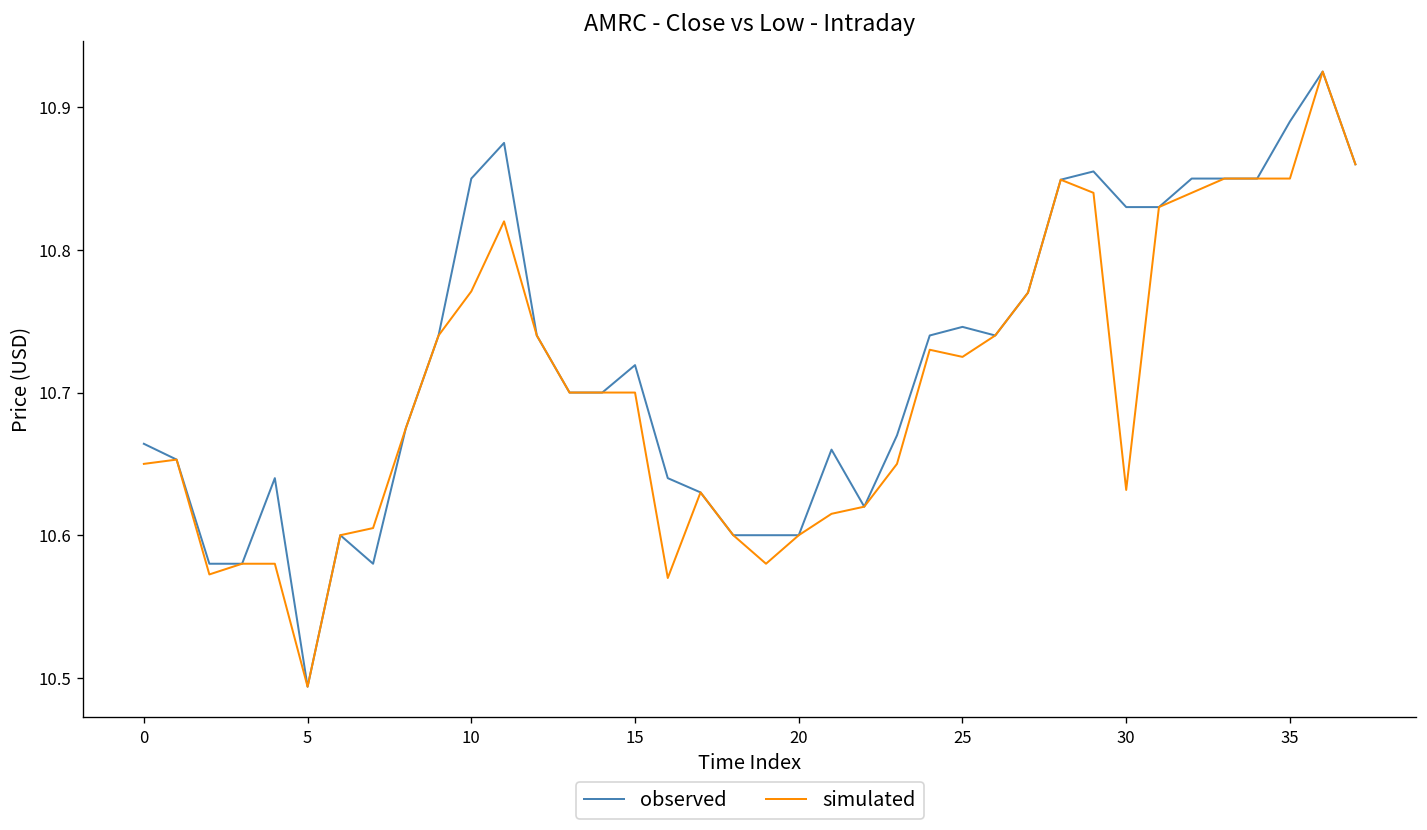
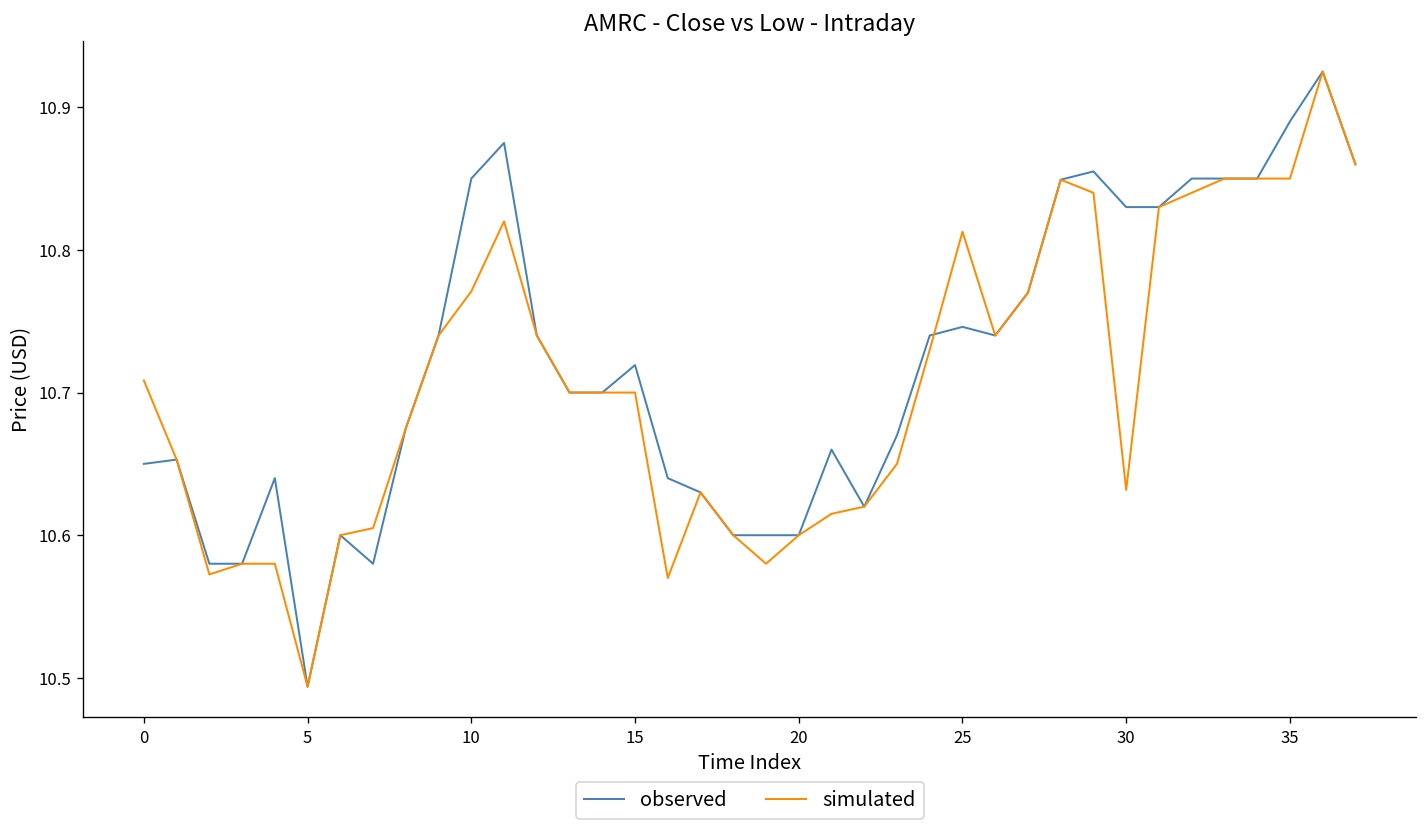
  {
    "observed": {
-     "0": 10.664,
+     "0": 10.650,
      "10": 10.850,
      "15": 10.719,
      "25": 10.746,
      "30": 10.830,
      "35": 10.890
    },
    "simulated": {
-     "0": 10.650,
+     "0": 10.708,
      "10": 10.771,
      "15": 10.700,
-     "25": 10.725,
+     "25": 10.813,
      "30": 10.632,
      "35": 10.850
    }
  }
